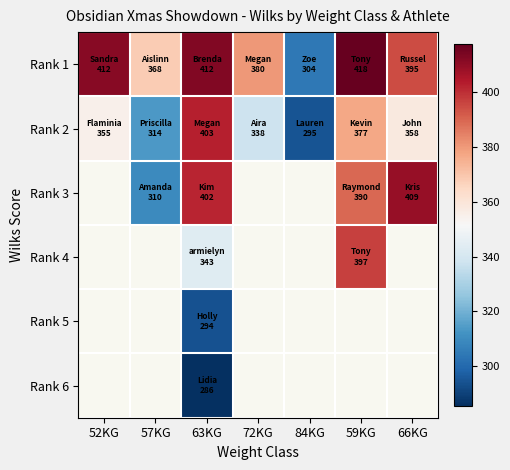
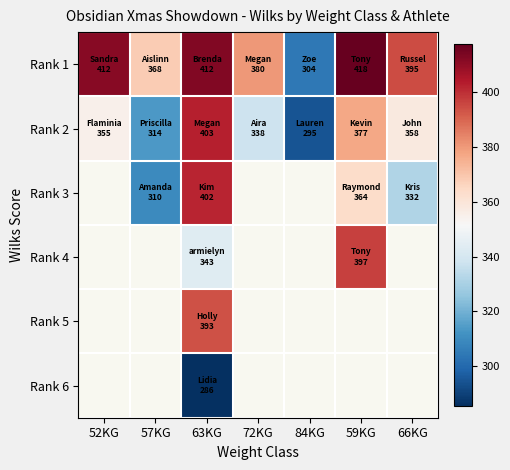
  {
    "Rank 1": {
      "52KG": 412,
      "57KG": 368,
      "63KG": 412,
      "72KG": 380,
      "84KG": 304,
      "59KG": 418,
      "66KG": 395
    },
    "Rank 2": {
      "52KG": 355,
      "57KG": 314,
      "63KG": 403,
      "72KG": 338,
      "84KG": 295,
      "59KG": 377,
      "66KG": 358
    },
    "Rank 3": {
      "57KG": 310,
      "63KG": 402,
-     "59KG": 390,
-     "66KG": 409
+     "59KG": 364,
+     "66KG": 332
    },
    "Rank 4": {
      "63KG": 343,
      "59KG": 397
    },
    "Rank 5": {
-     "63KG": 294
+     "63KG": 393
    },
    "Rank 6": {
      "63KG": 286
    }
  }
